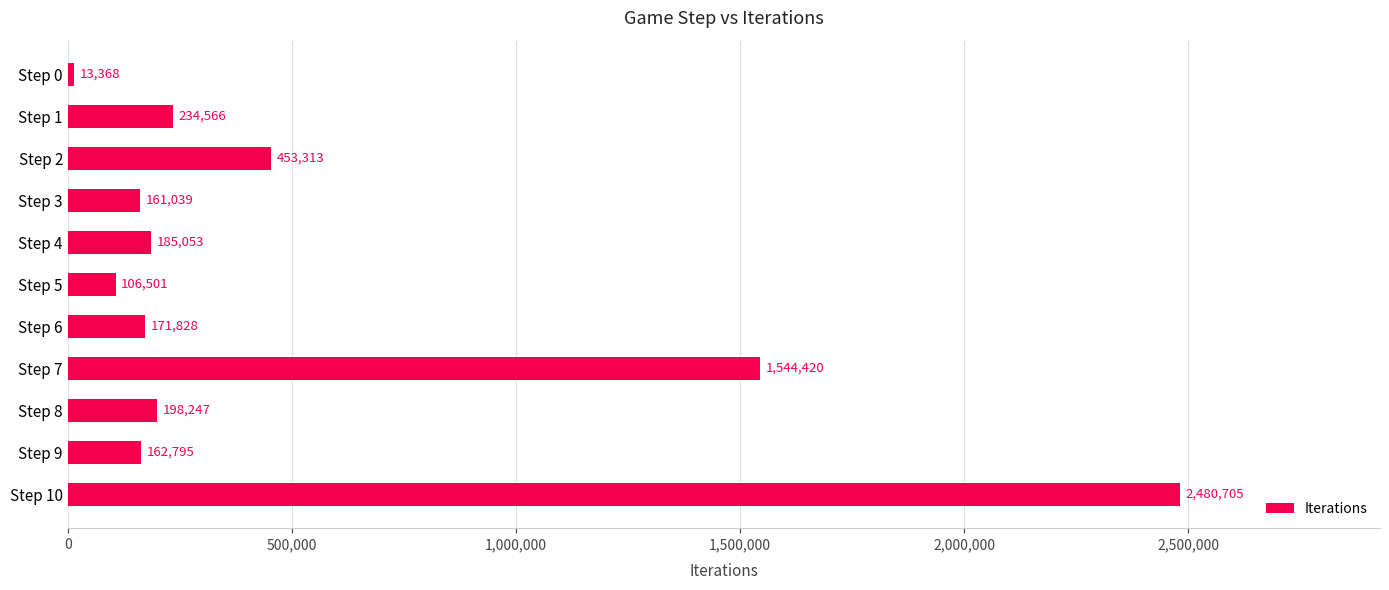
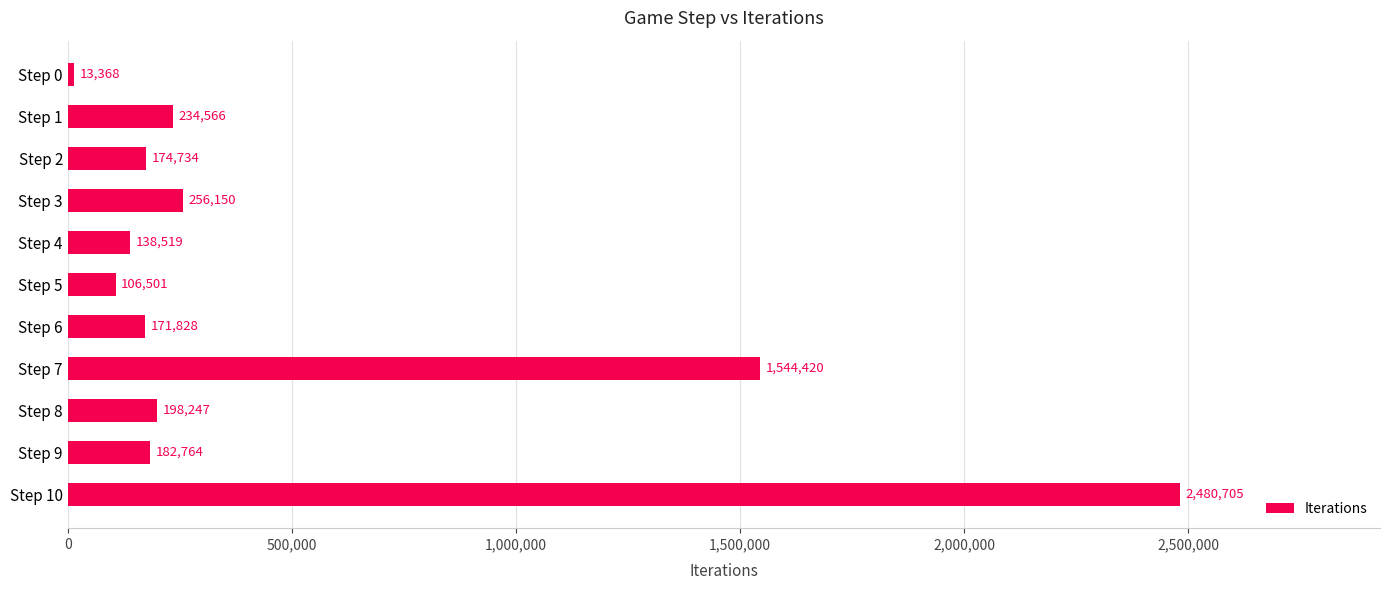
  {
    "Step 0": "13,368",
    "Step 1": "234,566",
-   "Step 2": "453,313",
-   "Step 3": "161,039",
-   "Step 4": "185,053",
+   "Step 2": "174,734",
+   "Step 3": "256,150",
+   "Step 4": "138,519",
    "Step 5": "106,501",
    "Step 6": "171,828",
    "Step 7": "1,544,420",
    "Step 8": "198,247",
-   "Step 9": "162,795",
+   "Step 9": "182,764",
    "Step 10": "2,480,705"
  }
